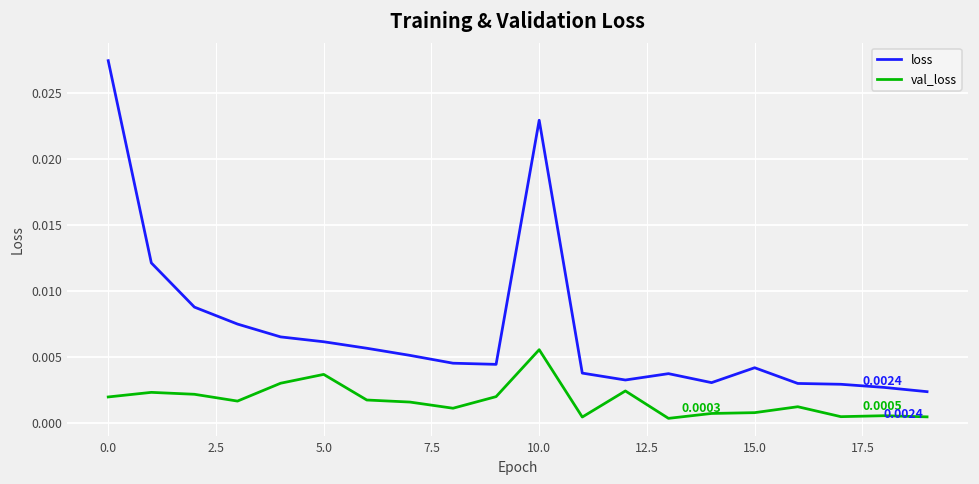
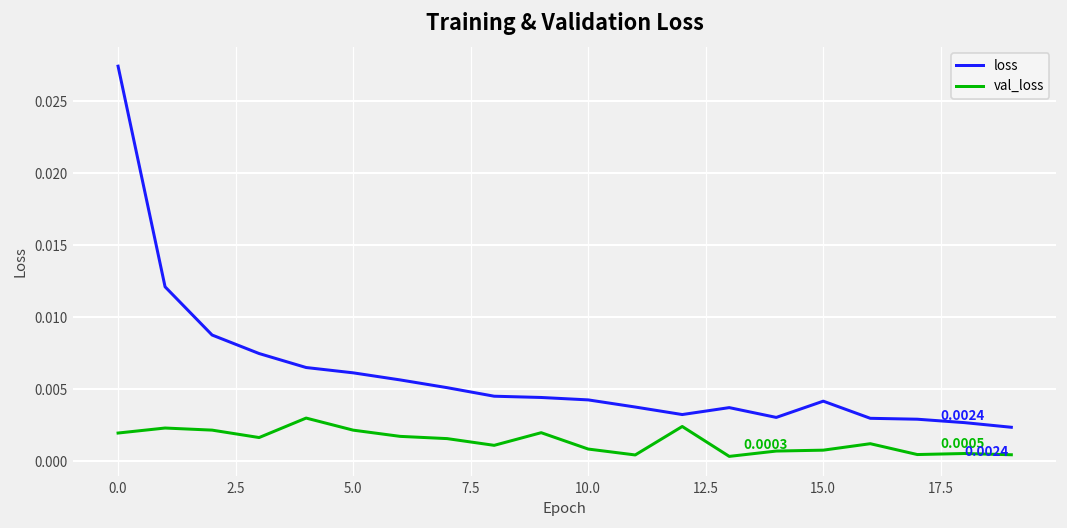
  {
    "loss": {
      "0.0": 0.0274,
      "5.0": 0.0062,
-     "10.0": 0.0229,
+     "10.0": 0.0043,
      "15.0": 0.0042
    },
    "val_loss": {
      "0.0": 0.0020,
-     "5.0": 0.0037,
-     "10.0": 0.0055,
+     "5.0": 0.0022,
+     "10.0": 0.0009,
      "15.0": 0.0008
    }
  }
